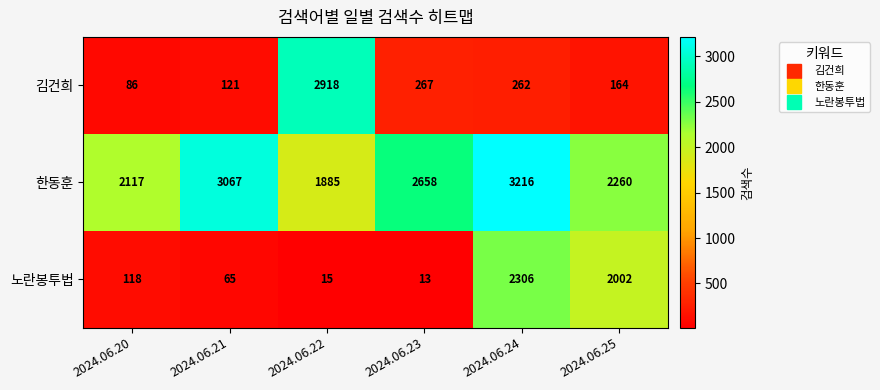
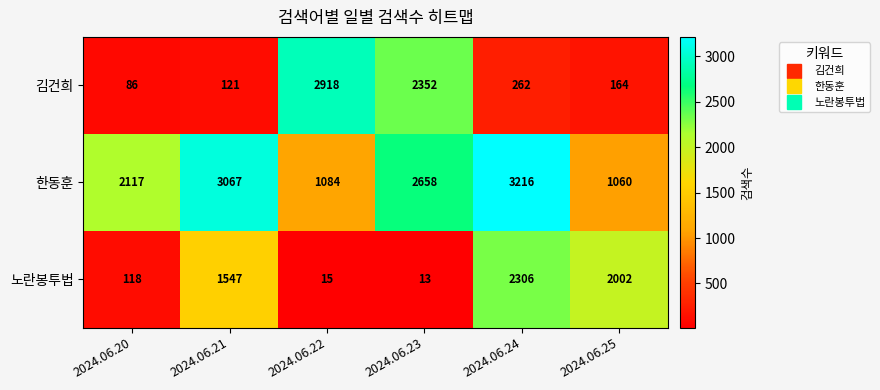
  {
    "김건희": {
      "2024.06.20": 86,
      "2024.06.21": 121,
      "2024.06.22": 2918,
-     "2024.06.23": 267,
+     "2024.06.23": 2352,
      "2024.06.24": 262,
      "2024.06.25": 164
    },
    "한동훈": {
      "2024.06.20": 2117,
      "2024.06.21": 3067,
-     "2024.06.22": 1885,
+     "2024.06.22": 1084,
      "2024.06.23": 2658,
      "2024.06.24": 3216,
-     "2024.06.25": 2260
+     "2024.06.25": 1060
    },
    "노란봉투법": {
      "2024.06.20": 118,
-     "2024.06.21": 65,
+     "2024.06.21": 1547,
      "2024.06.22": 15,
      "2024.06.23": 13,
      "2024.06.24": 2306,
      "2024.06.25": 2002
    }
  }
